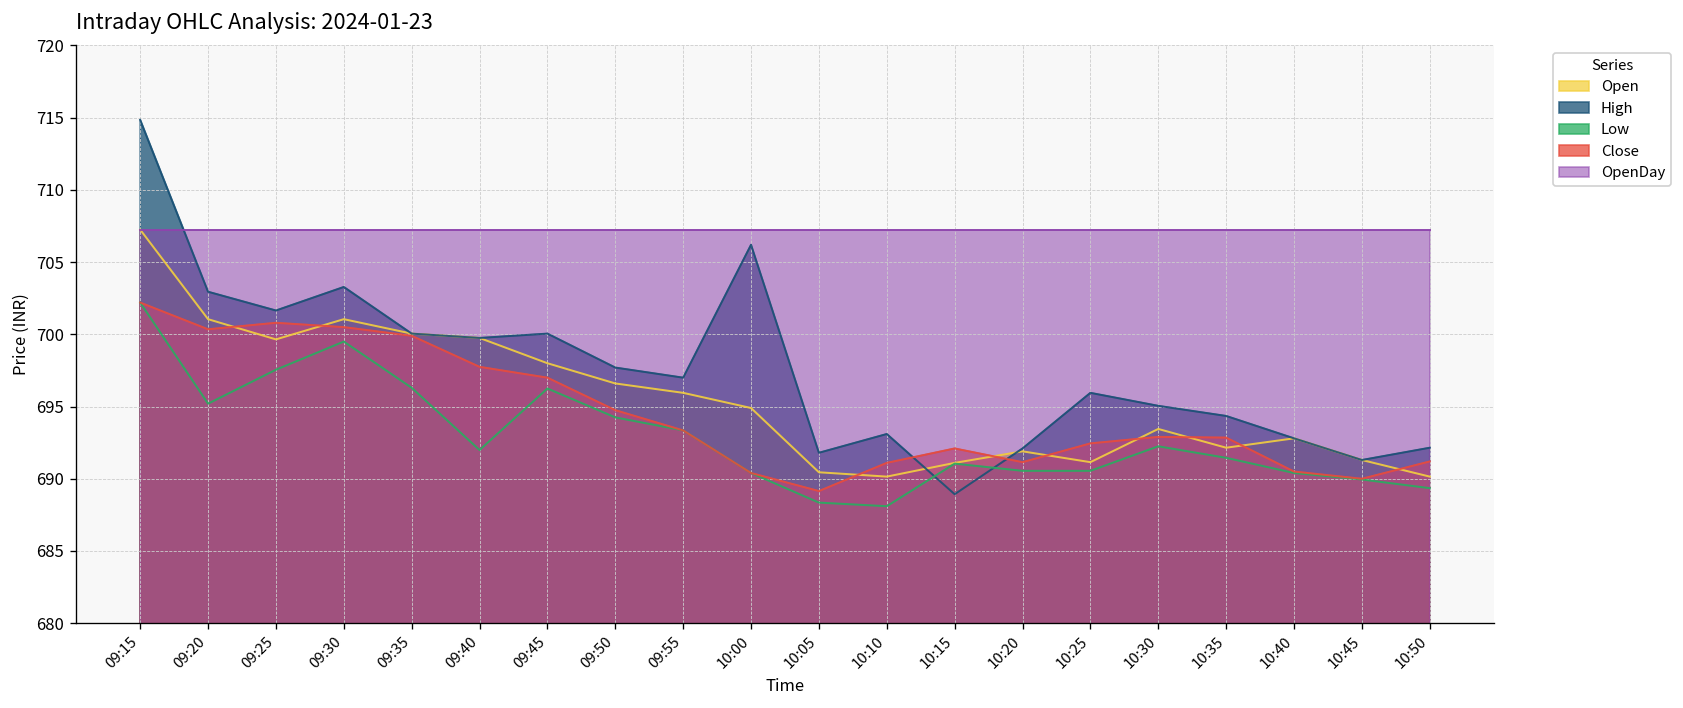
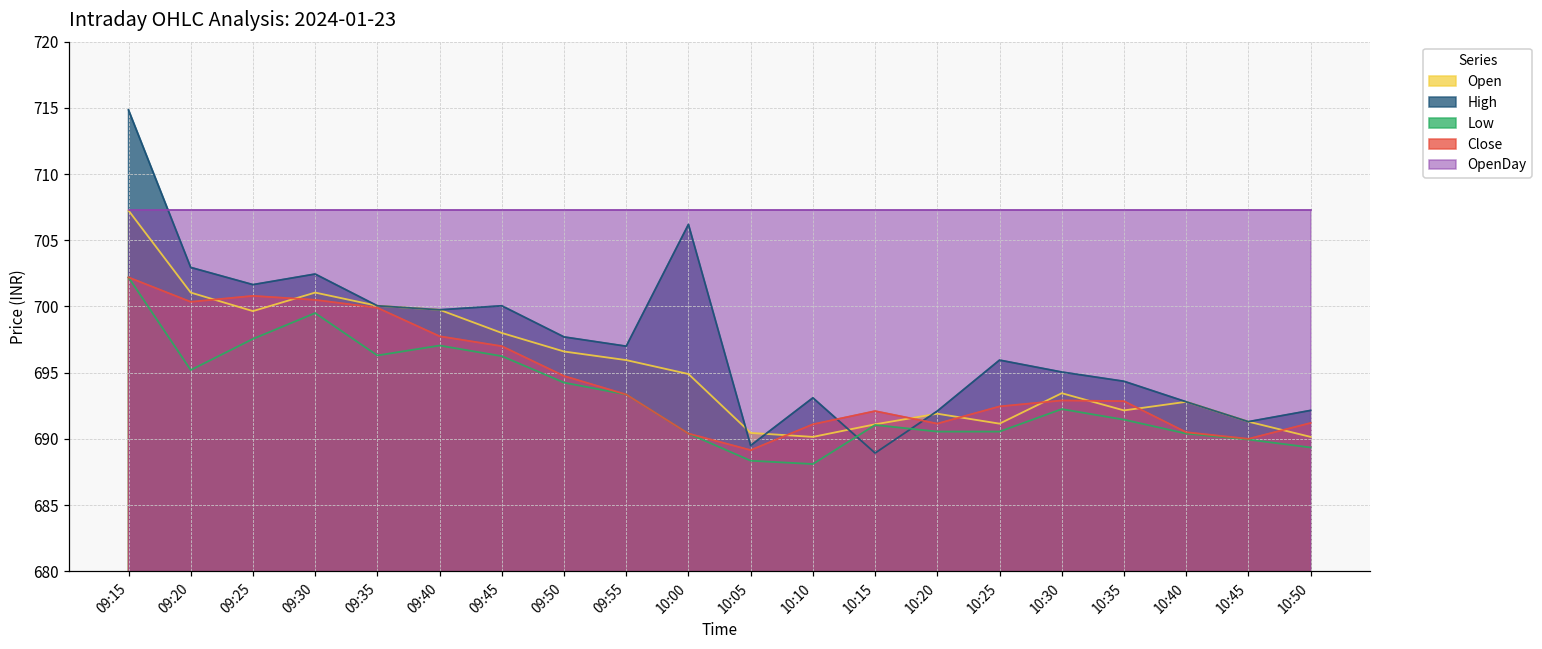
  {
    "Open": {
      "09:20": 701.1,
      "09:25": 699.7,
      "09:30": 701.1,
      "09:45": 698.0,
      "09:50": 696.6,
      "09:55": 696.0,
      "10:00": 694.9,
      "10:05": 690.5,
      "10:10": 690.2,
      "10:25": 691.2,
      "10:30": 693.5,
      "10:35": 692.2,
      "10:50": 690.2
    },
    "High": {
      "09:15": 714.9,
      "09:20": 703.0,
      "09:25": 701.7,
-     "09:30": 703.3,
+     "09:30": 702.5,
      "09:45": 700.1,
      "09:50": 697.7,
      "09:55": 697.0,
      "10:00": 706.2,
-     "10:05": 691.8,
+     "10:05": 689.5,
      "10:10": 693.1,
      "10:15": 688.9,
      "10:25": 696.0,
      "10:30": 695.1,
      "10:35": 694.4,
      "10:50": 692.2
    },
    "Low": {
      "09:20": 695.2,
      "09:25": 697.6,
      "09:30": 699.5,
      "09:35": 696.3,
-     "09:40": 692.0,
+     "09:40": 697.1,
      "09:45": 696.3,
      "09:50": 694.3,
      "10:05": 688.4,
      "10:10": 688.1,
      "10:20": 690.6,
      "10:25": 690.6,
      "10:30": 692.3,
      "10:35": 691.5,
      "10:50": 689.4
    },
    "Close": {
      "09:20": 700.4,
      "09:25": 700.8,
      "09:30": 700.5,
      "09:40": 697.8,
      "09:45": 697.0,
      "09:50": 694.8,
      "10:05": 689.2,
      "10:10": 691.1,
      "10:15": 692.1,
      "10:20": 691.2,
      "10:25": 692.5,
      "10:30": 692.9,
      "10:35": 692.9,
      "10:50": 691.2
    },
    "OpenDay": {
      "09:20": 707.3,
      "09:25": 707.3,
      "09:30": 707.3,
      "09:35": 707.3,
      "09:40": 707.3,
      "09:45": 707.3,
      "09:50": 707.3,
      "09:55": 707.3,
      "10:00": 707.3,
      "10:05": 707.3,
      "10:10": 707.3,
      "10:15": 707.3,
      "10:20": 707.3,
      "10:25": 707.3,
      "10:30": 707.3,
      "10:35": 707.3,
      "10:40": 707.3,
      "10:45": 707.3,
      "10:50": 707.3
    }
  }
